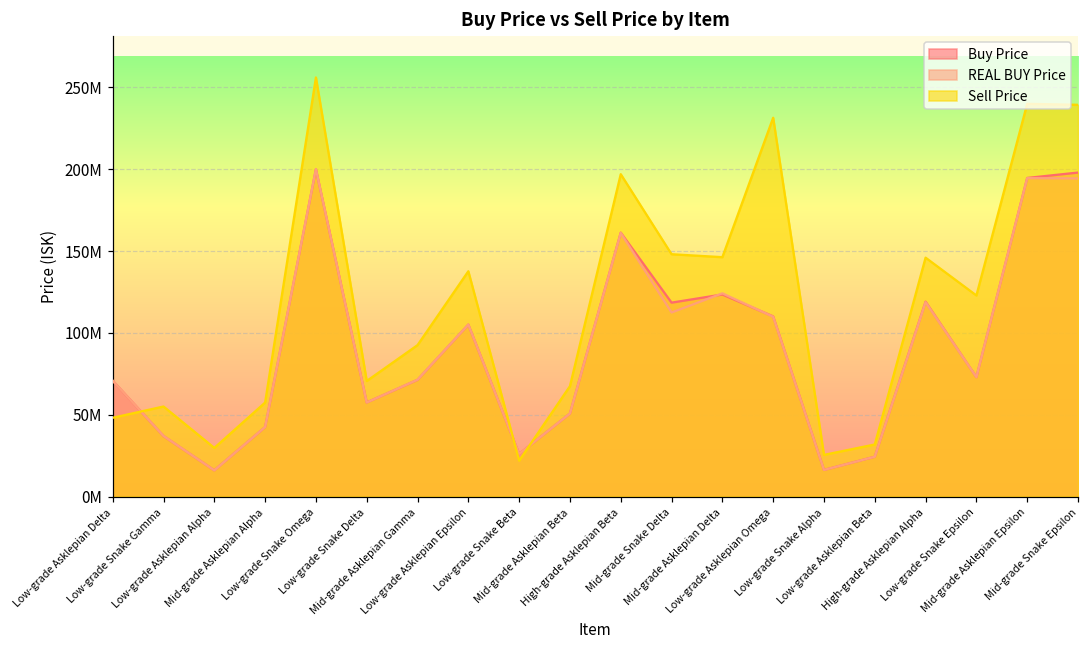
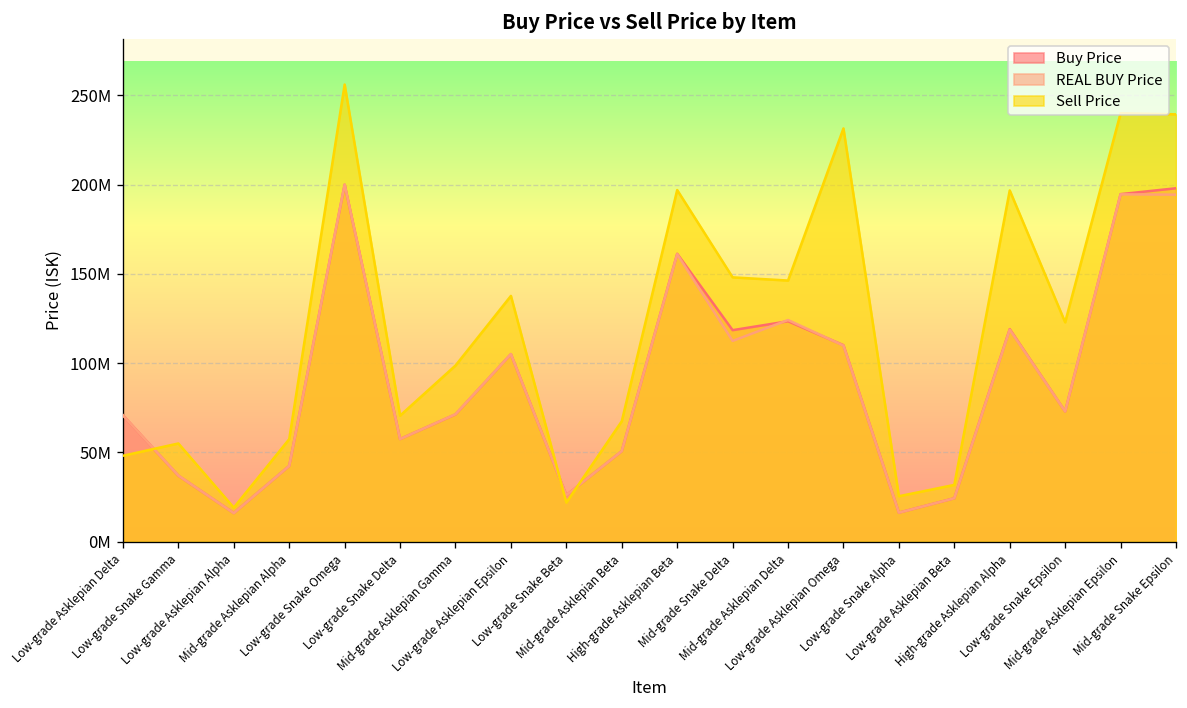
  {
    "Sell Price": {
      "Low-grade Asklepian Delta": 48000000,
      "Low-grade Snake Gamma": 55000000,
-     "Low-grade Asklepian Alpha": 30000000,
+     "Low-grade Asklepian Alpha": 19000000,
      "Mid-grade Asklepian Alpha": 57000000,
      "Low-grade Snake Omega": 256000000,
      "Low-grade Snake Delta": 71000000,
-     "Mid-grade Asklepian Gamma": 93000000,
+     "Mid-grade Asklepian Gamma": 99000000,
      "Low-grade Asklepian Epsilon": 138000000,
      "Low-grade Snake Beta": 22000000,
      "Mid-grade Asklepian Beta": 67000000,
      "High-grade Asklepian Beta": 197000000,
      "Mid-grade Snake Delta": 148000000,
      "Mid-grade Asklepian Delta": 146000000,
      "Low-grade Asklepian Omega": 232000000,
      "Low-grade Snake Alpha": 26000000,
      "Low-grade Asklepian Beta": 32000000,
-     "High-grade Asklepian Alpha": 146000000,
+     "High-grade Asklepian Alpha": 197000000,
      "Low-grade Snake Epsilon": 123000000,
      "Mid-grade Snake Epsilon": 239000000
    }
  }
